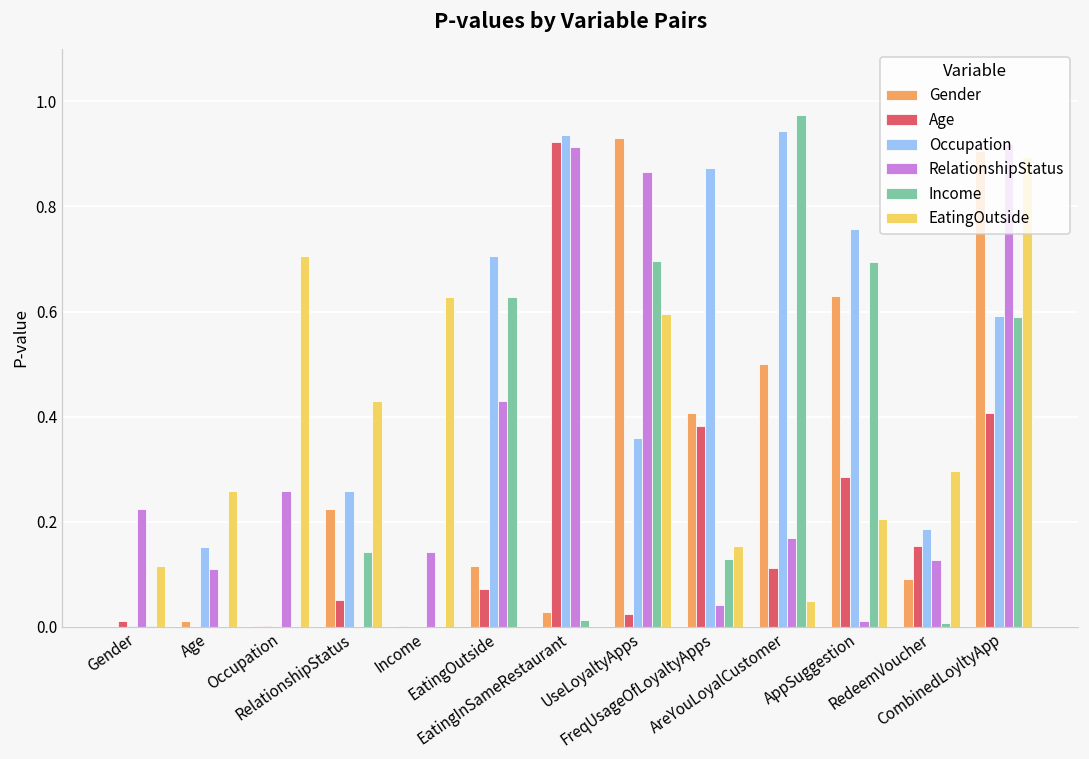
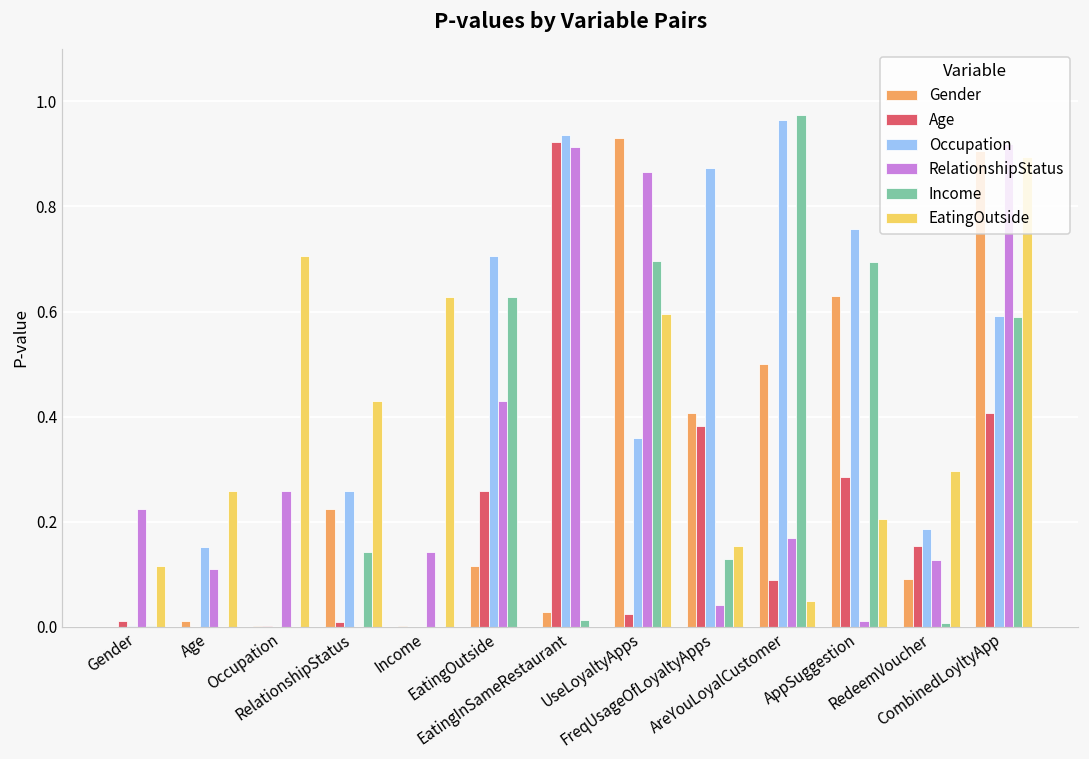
  {
    "Age": {
      "Gender": 0.01,
-     "RelationshipStatus": 0.05,
-     "EatingOutside": 0.07,
+     "RelationshipStatus": 0.01,
+     "EatingOutside": 0.26,
      "EatingInSameRestaurant": 0.92,
      "UseLoyaltyApps": 0.02,
      "FreqUsageOfLoyaltyApps": 0.38,
-     "AreYouLoyalCustomer": 0.11,
+     "AreYouLoyalCustomer": 0.09,
      "AppSuggestion": 0.29,
      "RedeemVoucher": 0.15,
      "CombinedLoyltyApp": 0.41
    },
    "Occupation": {
      "Age": 0.15,
      "RelationshipStatus": 0.26,
      "EatingOutside": 0.71,
      "EatingInSameRestaurant": 0.94,
      "UseLoyaltyApps": 0.36,
      "FreqUsageOfLoyaltyApps": 0.87,
-     "AreYouLoyalCustomer": 0.94,
+     "AreYouLoyalCustomer": 0.96,
      "AppSuggestion": 0.76,
      "RedeemVoucher": 0.19,
      "CombinedLoyltyApp": 0.59
    },
    "RelationshipStatus": {
      "Gender": 0.22,
      "Age": 0.11,
      "Occupation": 0.26,
      "Income": 0.14,
      "EatingOutside": 0.43,
      "EatingInSameRestaurant": 0.91,
      "UseLoyaltyApps": 0.87,
      "FreqUsageOfLoyaltyApps": 0.04,
      "AreYouLoyalCustomer": 0.17,
      "AppSuggestion": 0.01,
      "RedeemVoucher": 0.13
    },
    "Income": {
      "RelationshipStatus": 0.14,
      "EatingOutside": 0.63,
      "EatingInSameRestaurant": 0.01,
      "UseLoyaltyApps": 0.70,
      "FreqUsageOfLoyaltyApps": 0.13,
      "AreYouLoyalCustomer": 0.97,
      "AppSuggestion": 0.69,
      "RedeemVoucher": 0.01,
      "CombinedLoyltyApp": 0.59
    }
  }
